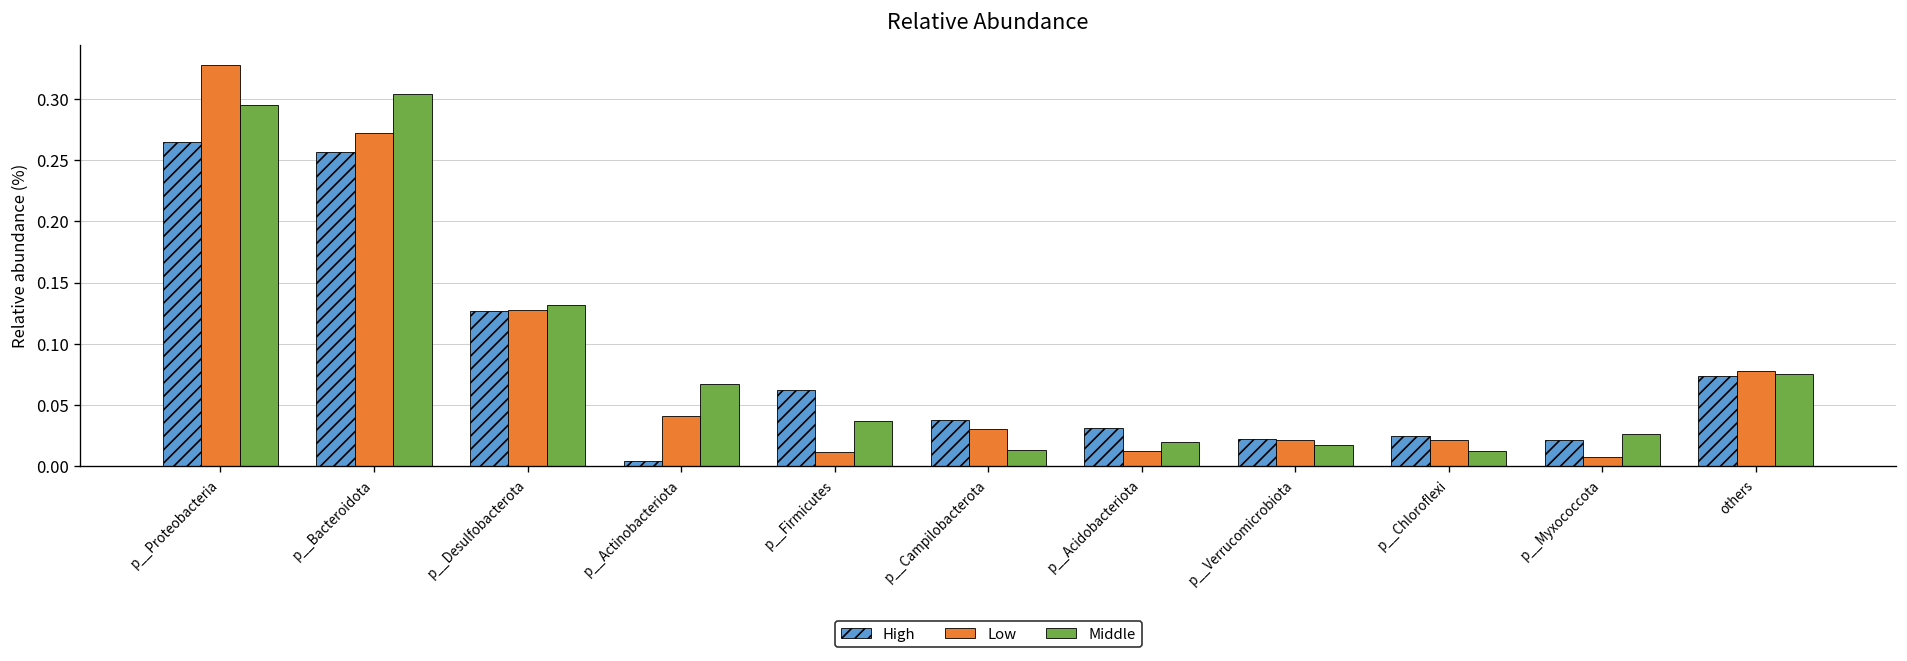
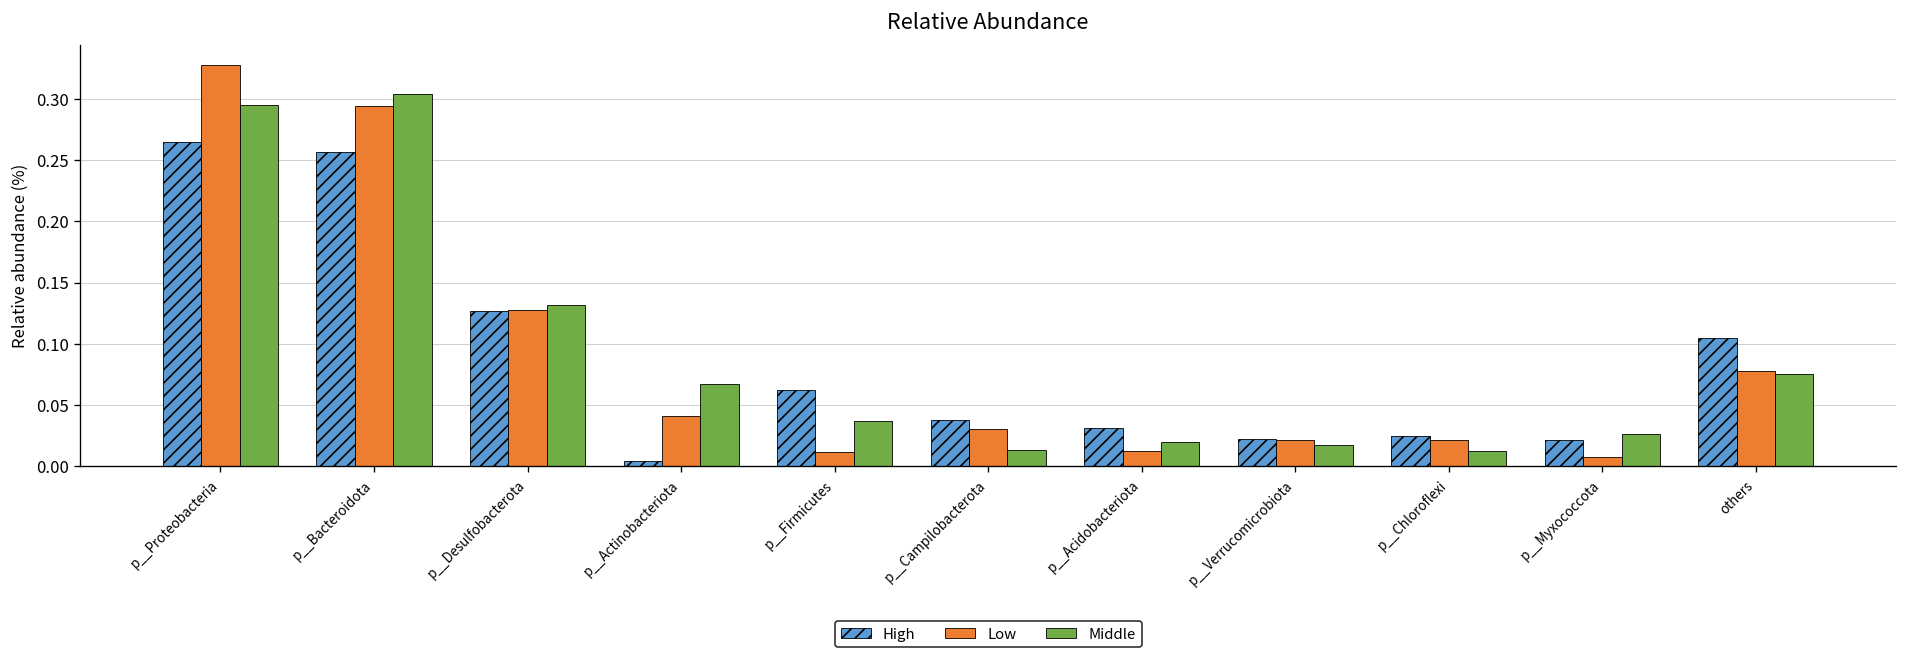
  {
    "High": {
      "p__Proteobacteria": 0.264,
      "p__Bacteroidota": 0.256,
      "p__Desulfobacterota": 0.127,
      "p__Actinobacteriota": 0.005,
      "p__Firmicutes": 0.062,
      "p__Campilobacterota": 0.038,
      "p__Acidobacteriota": 0.031,
      "p__Verrucomicrobiota": 0.022,
      "p__Chloroflexi": 0.025,
      "p__Myxococcota": 0.022,
-     "others": 0.074
+     "others": 0.105
    },
    "Low": {
      "p__Proteobacteria": 0.327,
-     "p__Bacteroidota": 0.272,
+     "p__Bacteroidota": 0.294,
      "p__Desulfobacterota": 0.128,
      "p__Actinobacteriota": 0.041,
      "p__Firmicutes": 0.012,
      "p__Campilobacterota": 0.030,
      "p__Acidobacteriota": 0.012,
      "p__Verrucomicrobiota": 0.021,
      "p__Chloroflexi": 0.021,
      "p__Myxococcota": 0.008,
      "others": 0.078
    },
    "Middle": {
      "p__Proteobacteria": 0.295,
      "p__Bacteroidota": 0.304,
      "p__Desulfobacterota": 0.132,
      "p__Actinobacteriota": 0.067,
      "p__Firmicutes": 0.037,
      "p__Campilobacterota": 0.013,
      "p__Acidobacteriota": 0.020,
      "p__Verrucomicrobiota": 0.017,
      "p__Chloroflexi": 0.012,
      "p__Myxococcota": 0.027,
      "others": 0.075
    }
  }
